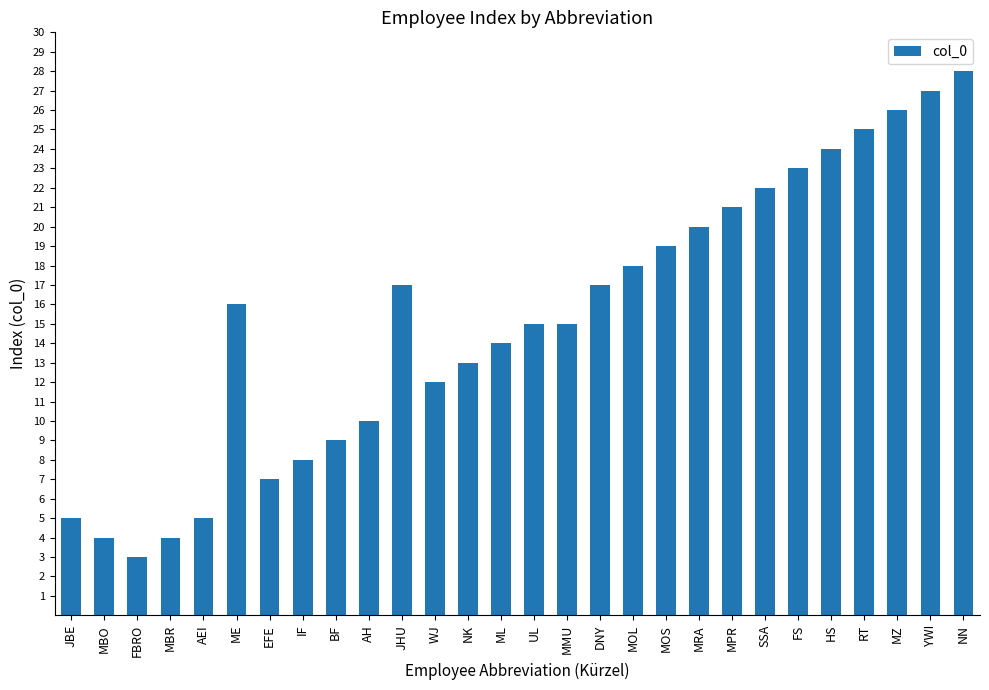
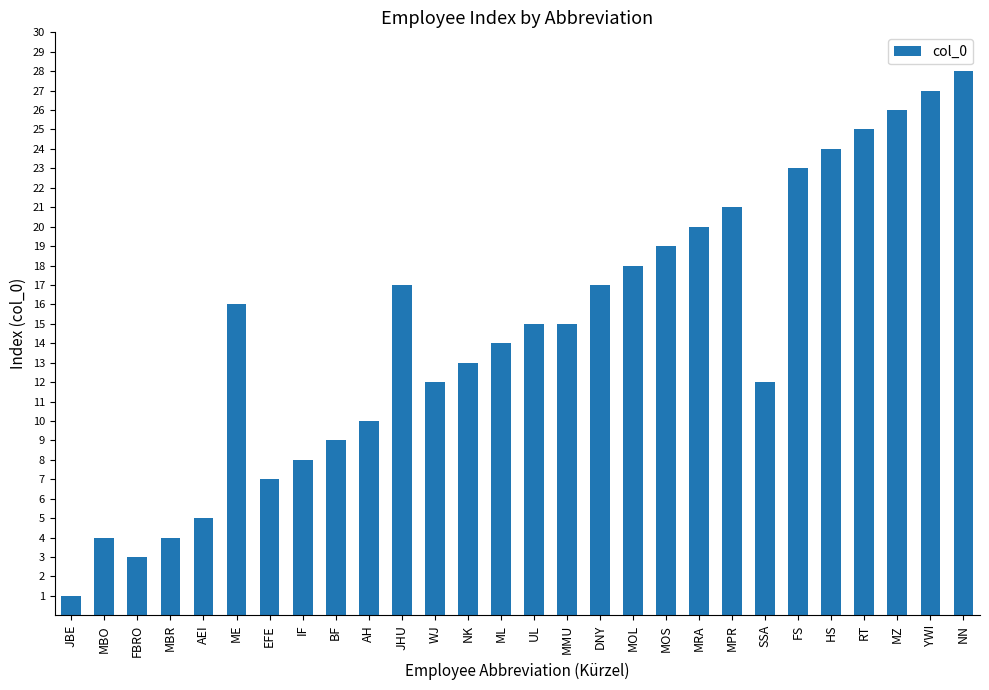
  {
-   "JBE": 5,
+   "JBE": 1,
    "MBO": 4,
    "FBRO": 3,
    "MBR": 4,
    "AEI": 5,
    "ME": 16,
    "EFE": 7,
    "IF": 8,
    "BF": 9,
    "AH": 10,
    "JHU": 17,
    "WJ": 12,
    "NK": 13,
    "ML": 14,
    "UL": 15,
    "MMU": 15,
    "DNY": 17,
    "MOL": 18,
    "MOS": 19,
    "MRA": 20,
    "MPR": 21,
-   "SSA": 22,
+   "SSA": 12,
    "FS": 23,
    "HS": 24,
    "RT": 25,
    "MZ": 26,
    "YWI": 27,
    "NN": 28
  }
